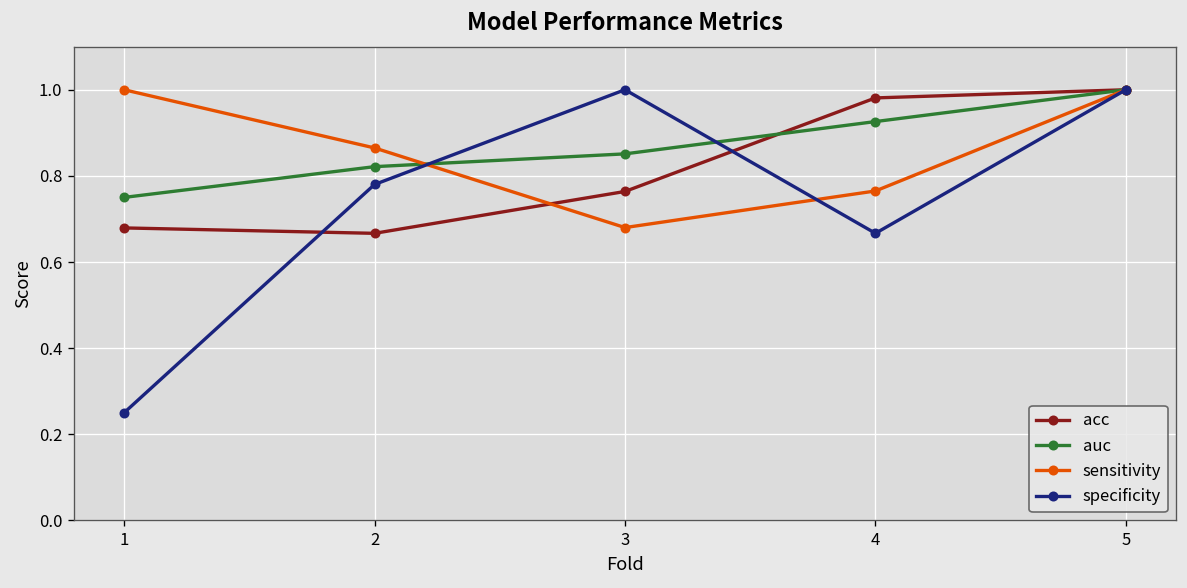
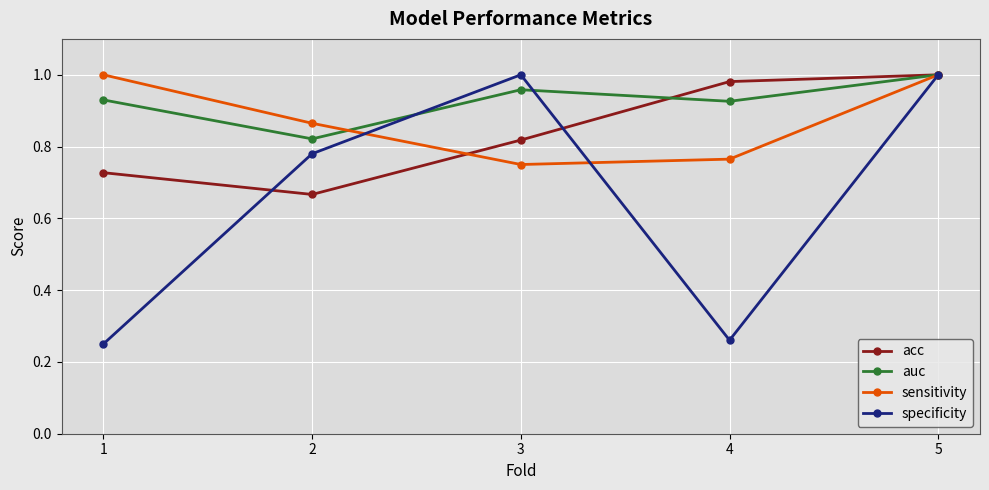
  {
    "acc": {
-     "1": 0.68,
+     "1": 0.73,
      "2": 0.67,
-     "3": 0.76,
+     "3": 0.82,
      "4": 0.98
    },
    "auc": {
-     "1": 0.75,
+     "1": 0.93,
      "2": 0.82,
-     "3": 0.85,
+     "3": 0.96,
      "4": 0.93
    },
    "sensitivity": {
      "1": 1.00,
      "2": 0.86,
-     "3": 0.68,
+     "3": 0.75,
      "4": 0.77
    },
    "specificity": {
      "1": 0.25,
      "2": 0.78,
      "3": 1.00,
-     "4": 0.67
+     "4": 0.26
    }
  }
